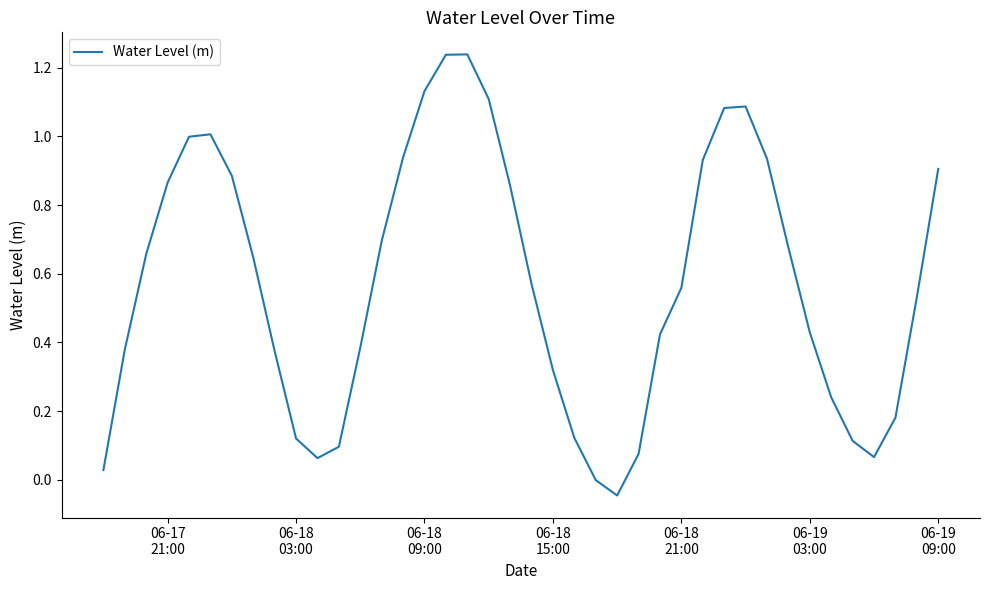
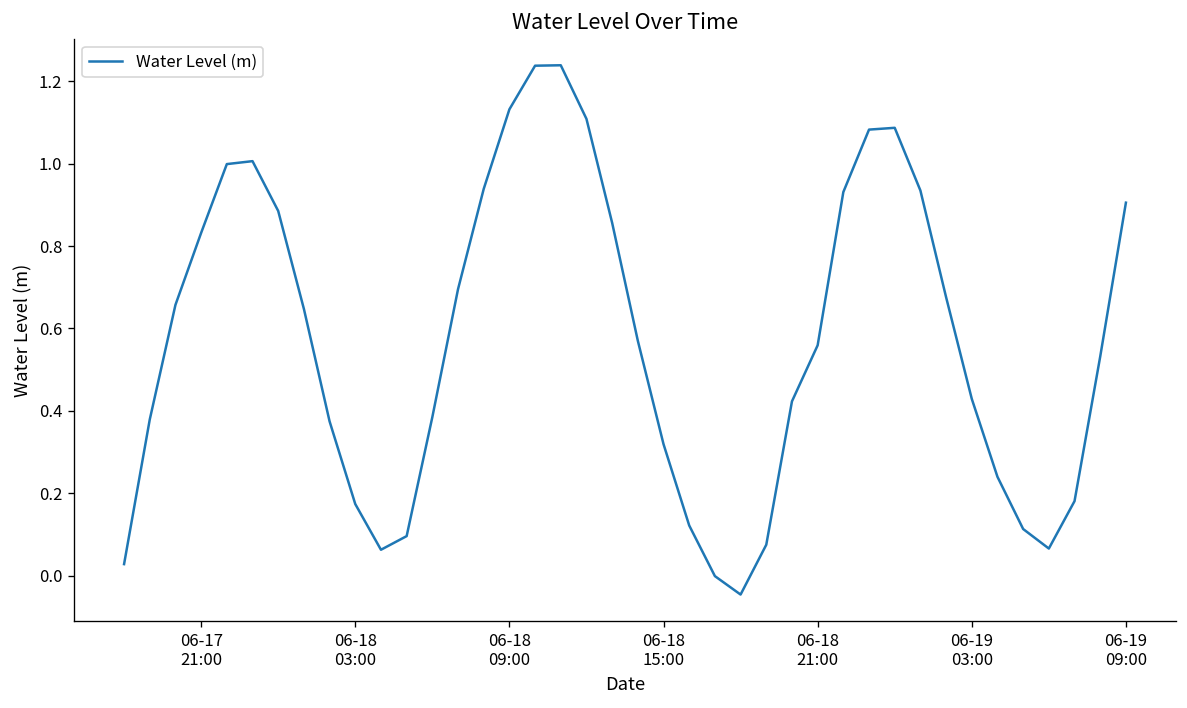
  {
-   "06-17 21:00": 0.87,
-   "06-18 03:00": 0.12,
+   "06-17 21:00": 0.83,
+   "06-18 03:00": 0.17,
    "06-18 09:00": 1.13,
    "06-18 15:00": 0.32,
    "06-18 21:00": 0.56,
    "06-19 03:00": 0.43,
    "06-19 09:00": 0.91
  }
